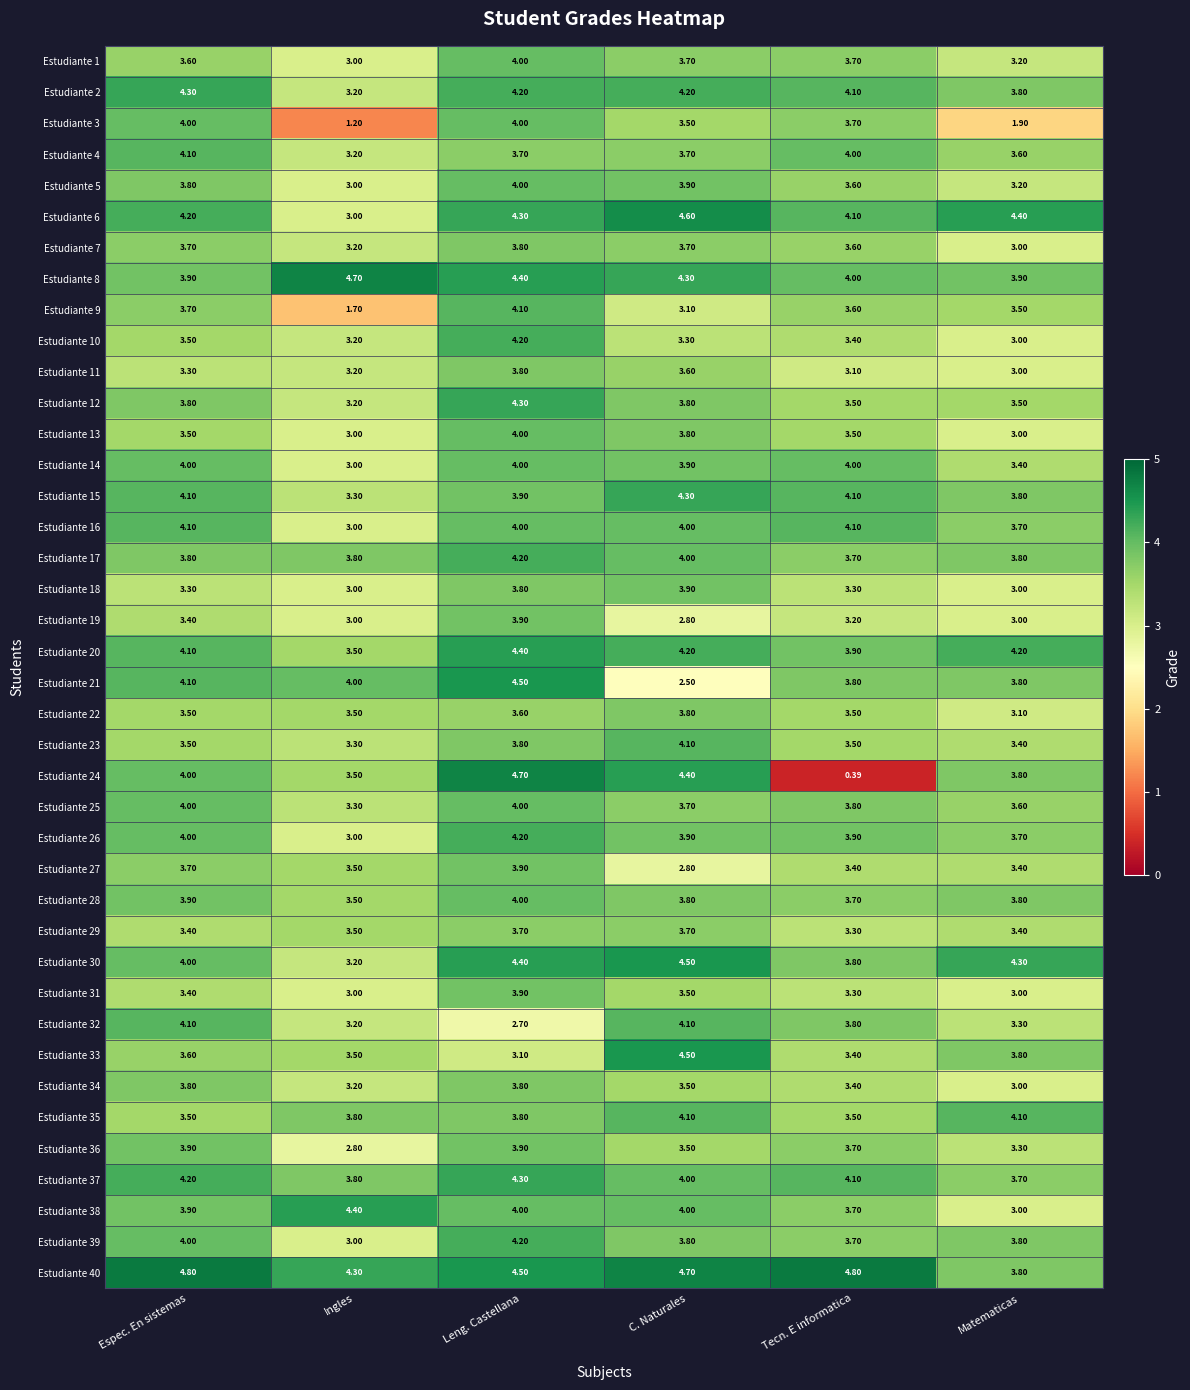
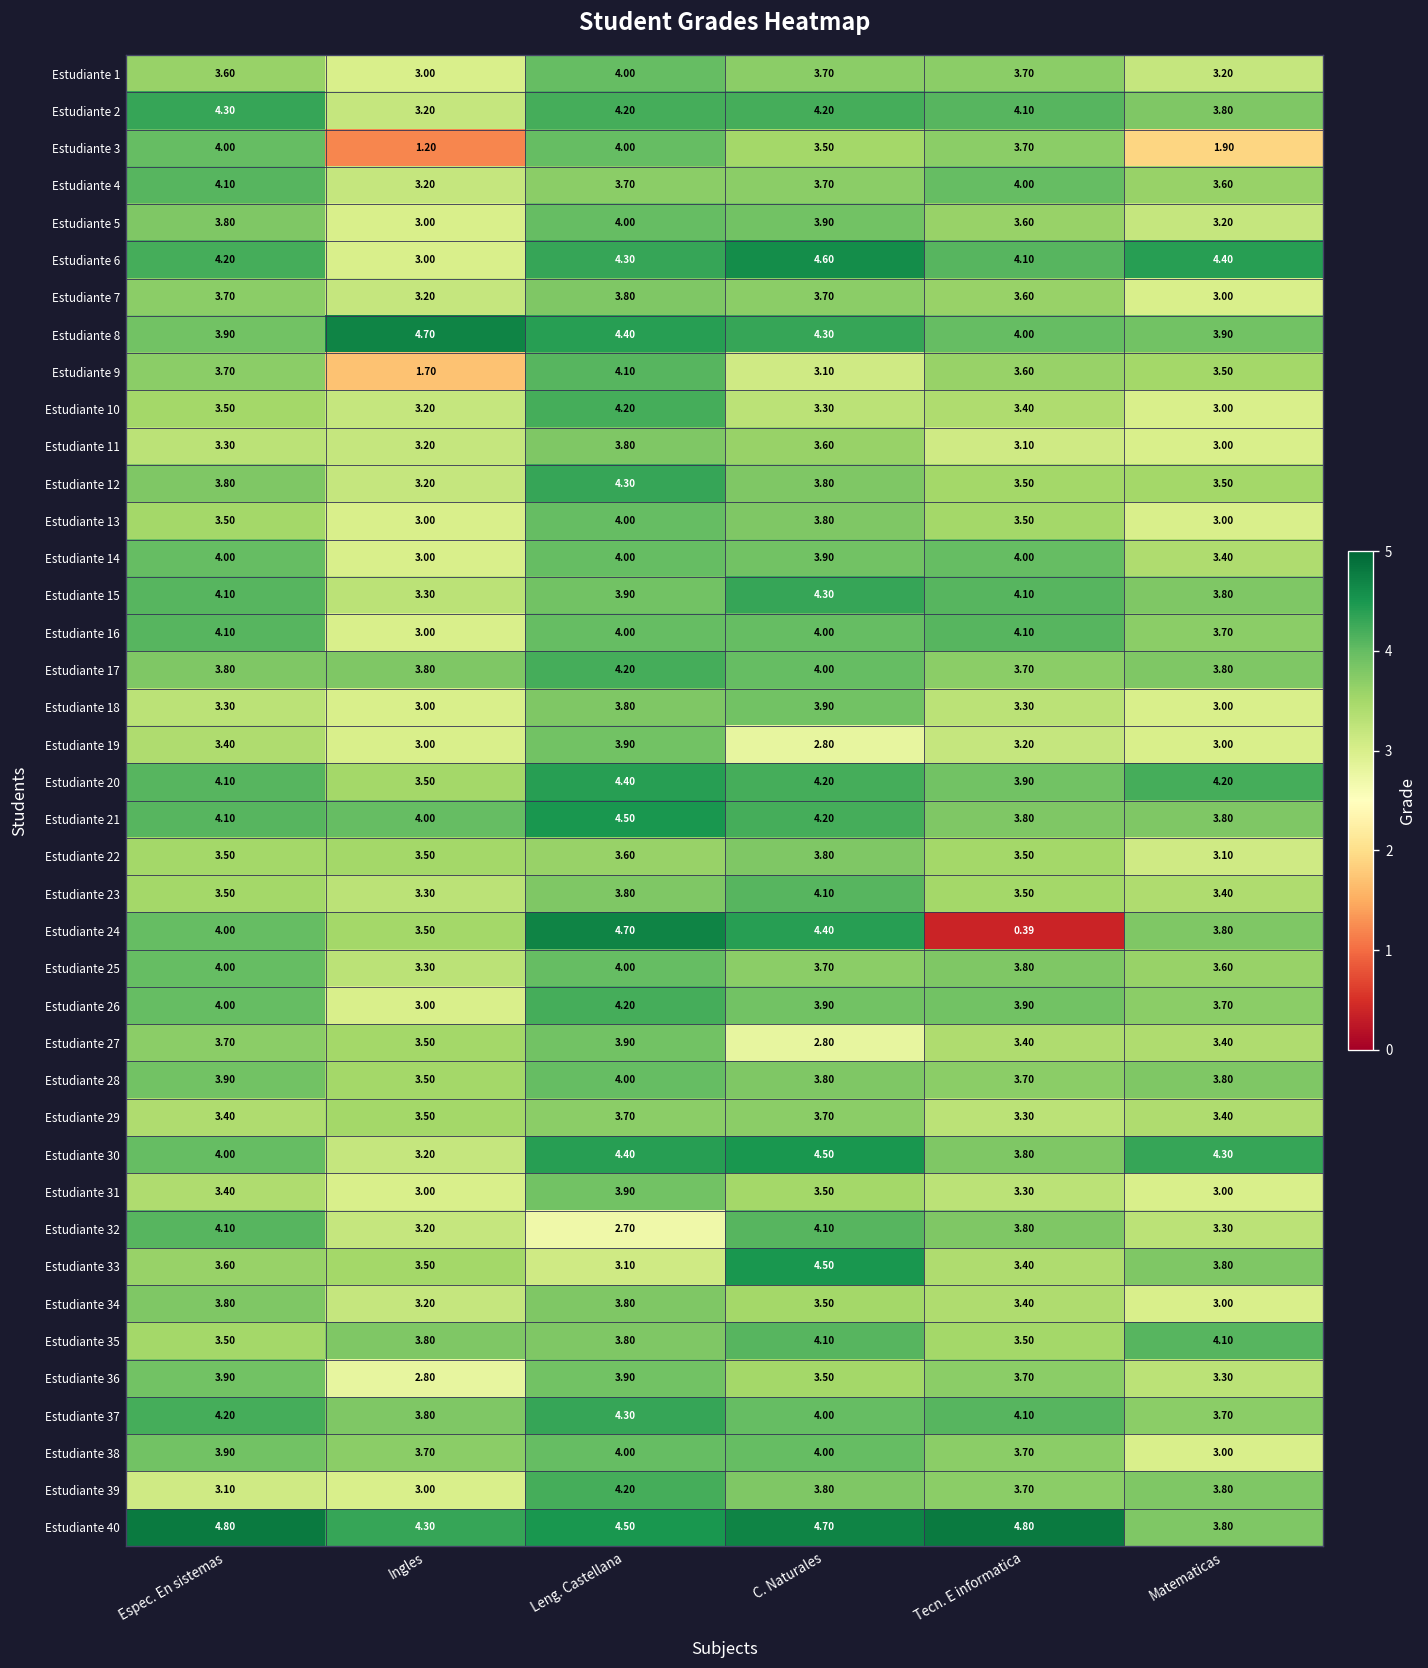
  {
    "Estudiante 21": {
      "Espec. En sistemas": 4.10,
      "Ingles": 4.00,
      "Leng. Castellana": 4.50,
-     "C. Naturales": 2.50,
+     "C. Naturales": 4.20,
      "Tecn. E informatica": 3.80,
      "Matematicas": 3.80
    },
    "Estudiante 38": {
      "Espec. En sistemas": 3.90,
-     "Ingles": 4.40,
+     "Ingles": 3.70,
      "Leng. Castellana": 4.00,
      "C. Naturales": 4.00,
      "Tecn. E informatica": 3.70,
      "Matematicas": 3.00
    },
    "Estudiante 39": {
-     "Espec. En sistemas": 4.00,
+     "Espec. En sistemas": 3.10,
      "Ingles": 3.00,
      "Leng. Castellana": 4.20,
      "C. Naturales": 3.80,
      "Tecn. E informatica": 3.70,
      "Matematicas": 3.80
    }
  }
